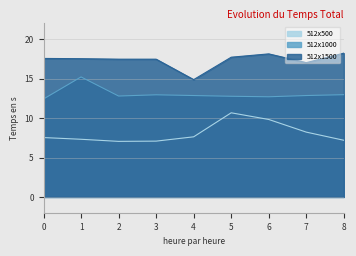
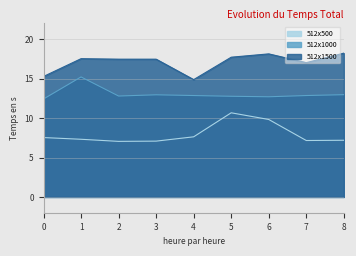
  {
    "512x500": {
      "0": 8,
      "1": 7,
      "2": 7,
      "3": 7,
      "4": 8,
      "5": 11,
      "6": 10,
-     "7": 8,
+     "7": 7,
      "8": 7
    },
    "512x1000": {
      "0": 12,
      "1": 15,
      "2": 13,
      "3": 13,
      "4": 13,
      "5": 13,
      "6": 13,
      "7": 13,
      "8": 13
    },
    "512x1500": {
-     "0": 18,
+     "0": 15,
      "1": 18,
      "2": 17,
      "3": 17,
      "4": 15,
      "5": 18,
      "6": 18,
      "8": 18
    }
  }
